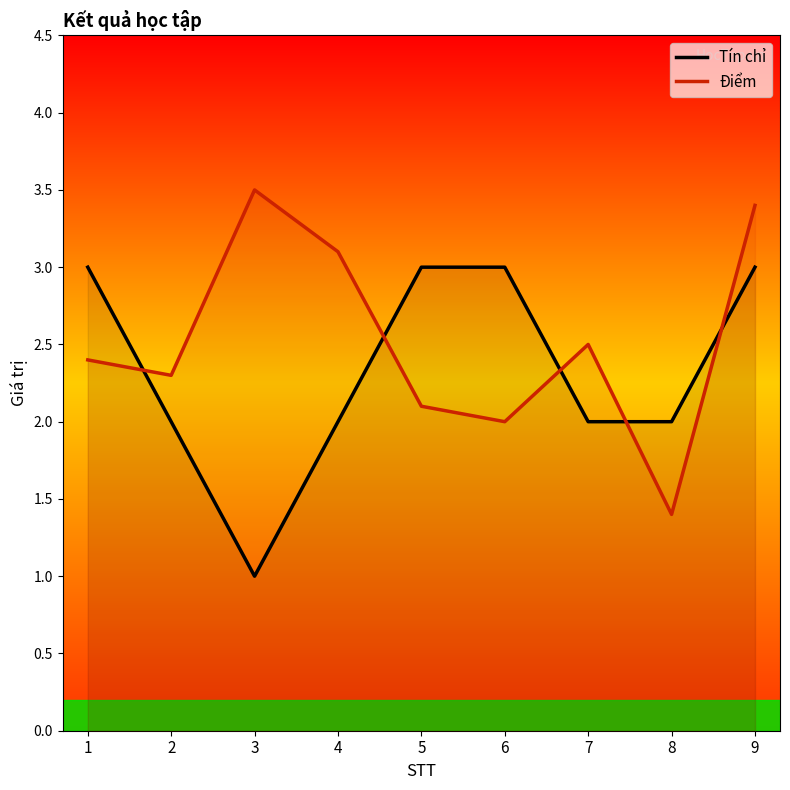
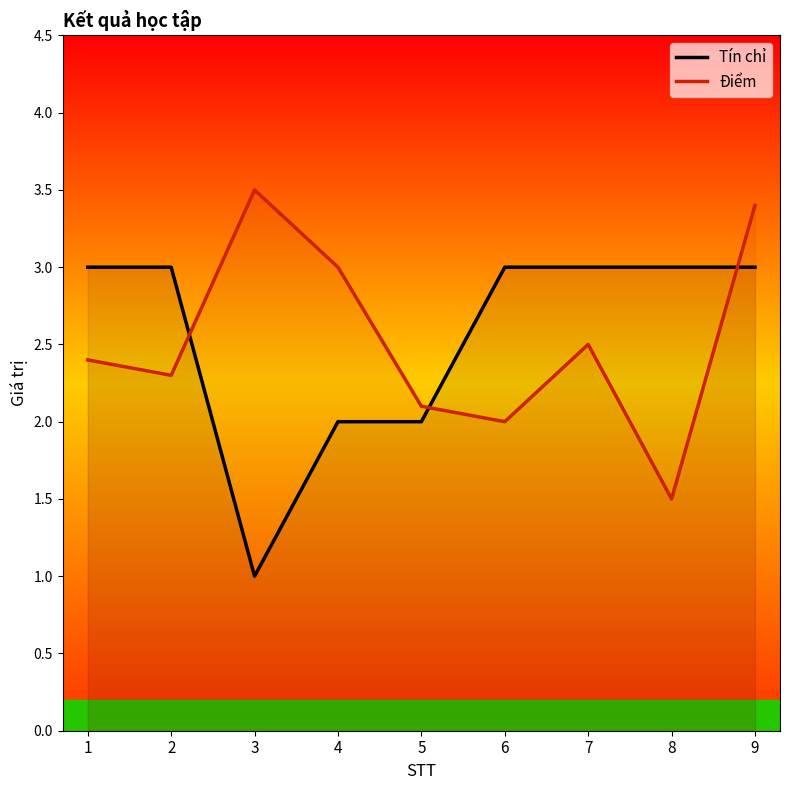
  {
    "Tín chỉ": {
      "1": 3,
-     "2": 2,
+     "2": 3,
      "3": 1,
      "4": 2,
-     "5": 3,
+     "5": 2,
      "6": 3,
-     "7": 2,
-     "8": 2,
+     "7": 3,
+     "8": 3,
      "9": 3
    },
    "Điểm": {
      "1": 2.4,
      "2": 2.3,
      "3": 3.5,
-     "4": 3.1,
+     "4": 3.0,
      "5": 2.1,
      "6": 2.0,
      "7": 2.5,
-     "8": 1.4,
+     "8": 1.5,
      "9": 3.4
    }
  }
